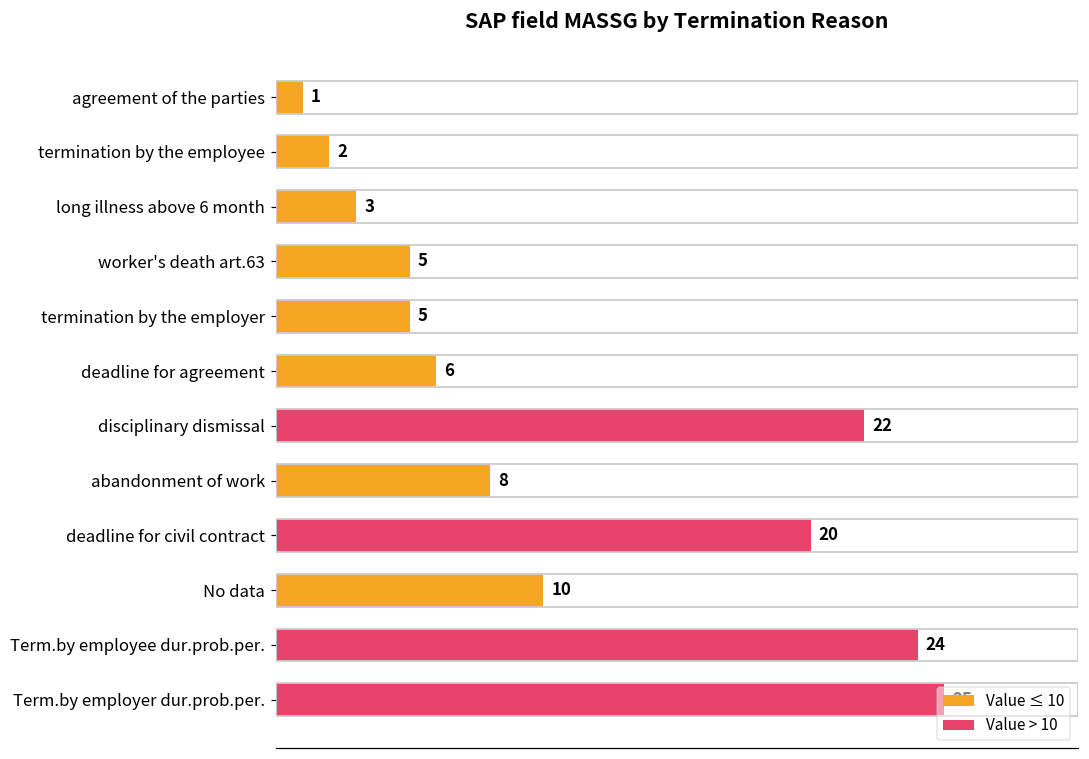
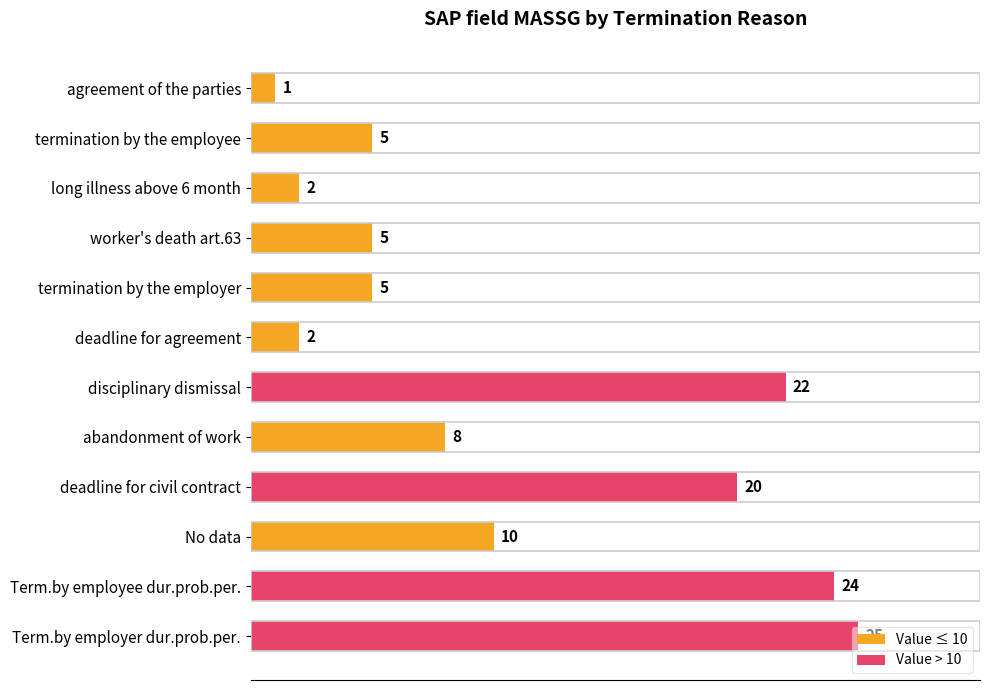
  {
    "agreement of the parties": 1,
-   "termination by the employee": 2,
-   "long illness above 6 month": 3,
+   "termination by the employee": 5,
+   "long illness above 6 month": 2,
    "worker's death art.63": 5,
    "termination by the employer": 5,
-   "deadline for agreement": 6,
+   "deadline for agreement": 2,
    "disciplinary dismissal": 22,
    "abandonment of work": 8,
    "deadline for civil contract": 20,
    "No data": 10,
    "Term.by employee dur.prob.per.": 24
  }
